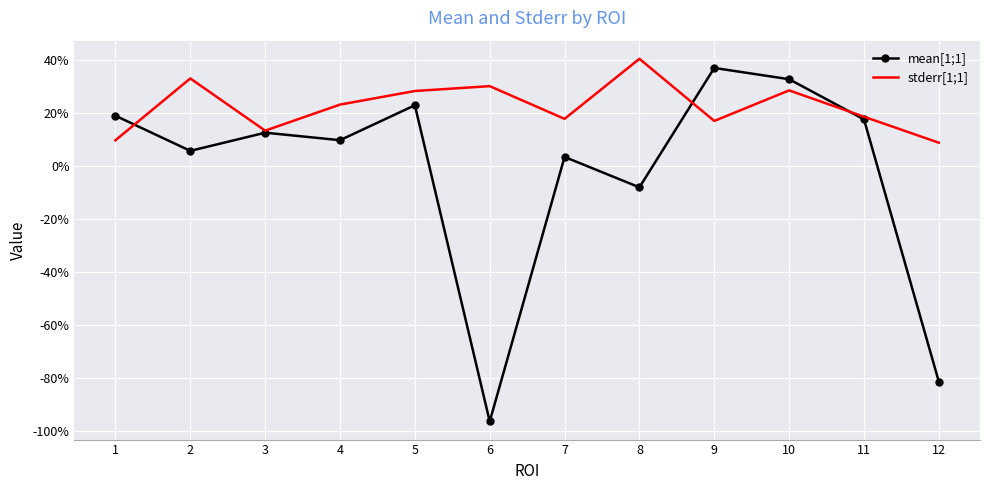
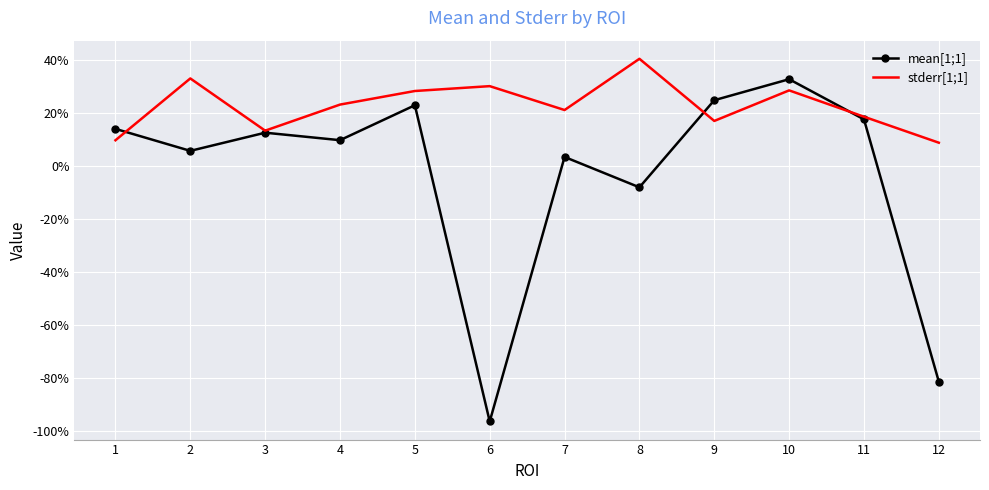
  {
    "mean[1;1]": {
-     "1": "19%",
+     "1": "14%",
      "2": "6%",
      "4": "10%",
      "5": "23%",
      "6": "-96%",
      "7": "3%",
      "8": "-8%",
-     "9": "37%",
+     "9": "25%",
      "10": "33%",
      "11": "18%",
      "12": "-81%"
    },
    "stderr[1;1]": {
      "1": "10%",
      "2": "33%",
      "4": "23%",
      "5": "28%",
      "6": "30%",
-     "7": "18%",
+     "7": "21%",
      "8": "41%",
      "9": "17%",
      "10": "29%",
      "11": "19%",
      "12": "9%"
    }
  }
